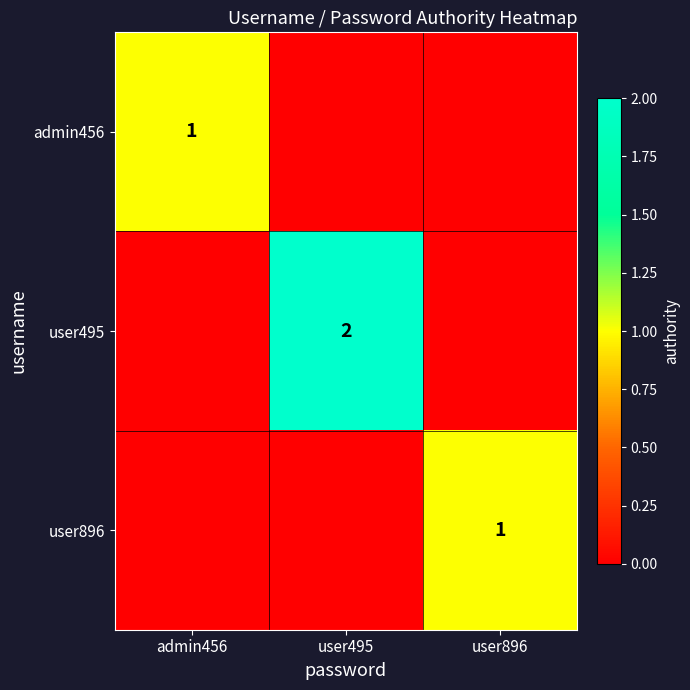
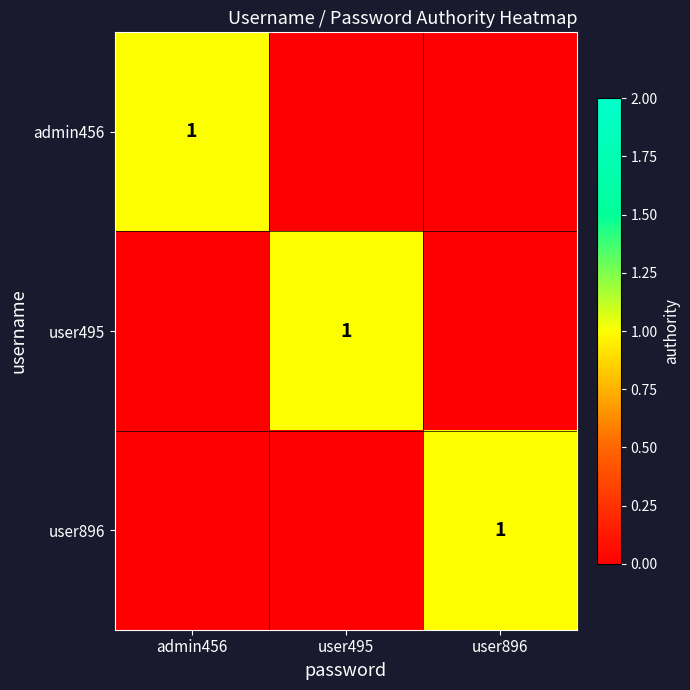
  {
    "admin456": {
      "admin456": 1
    },
    "user495": {
-     "user495": 2
+     "user495": 1
    },
    "user896": {
      "user896": 1
    }
  }
